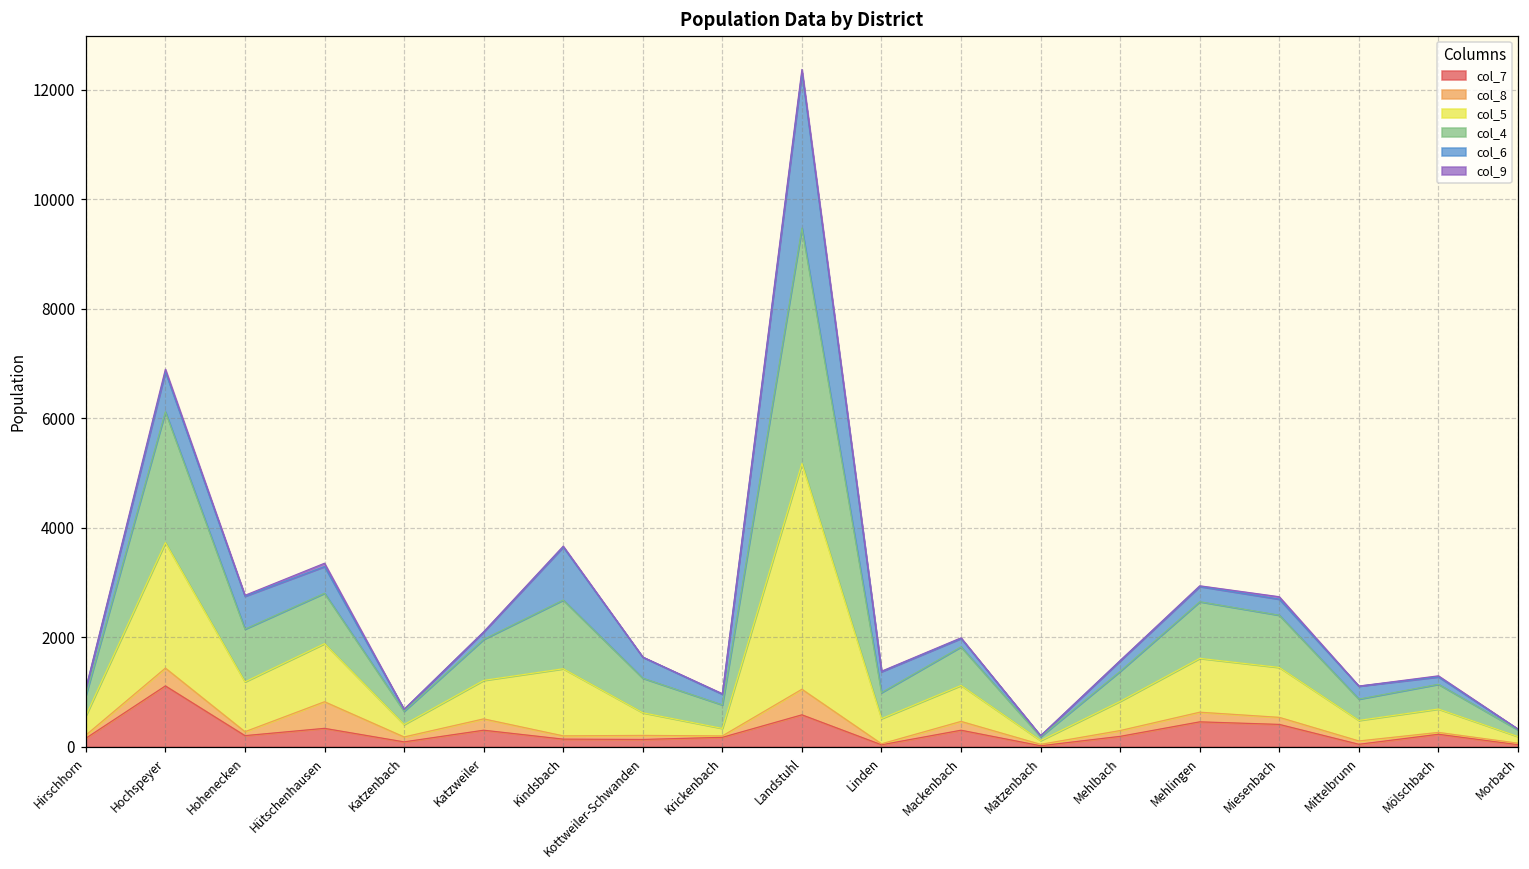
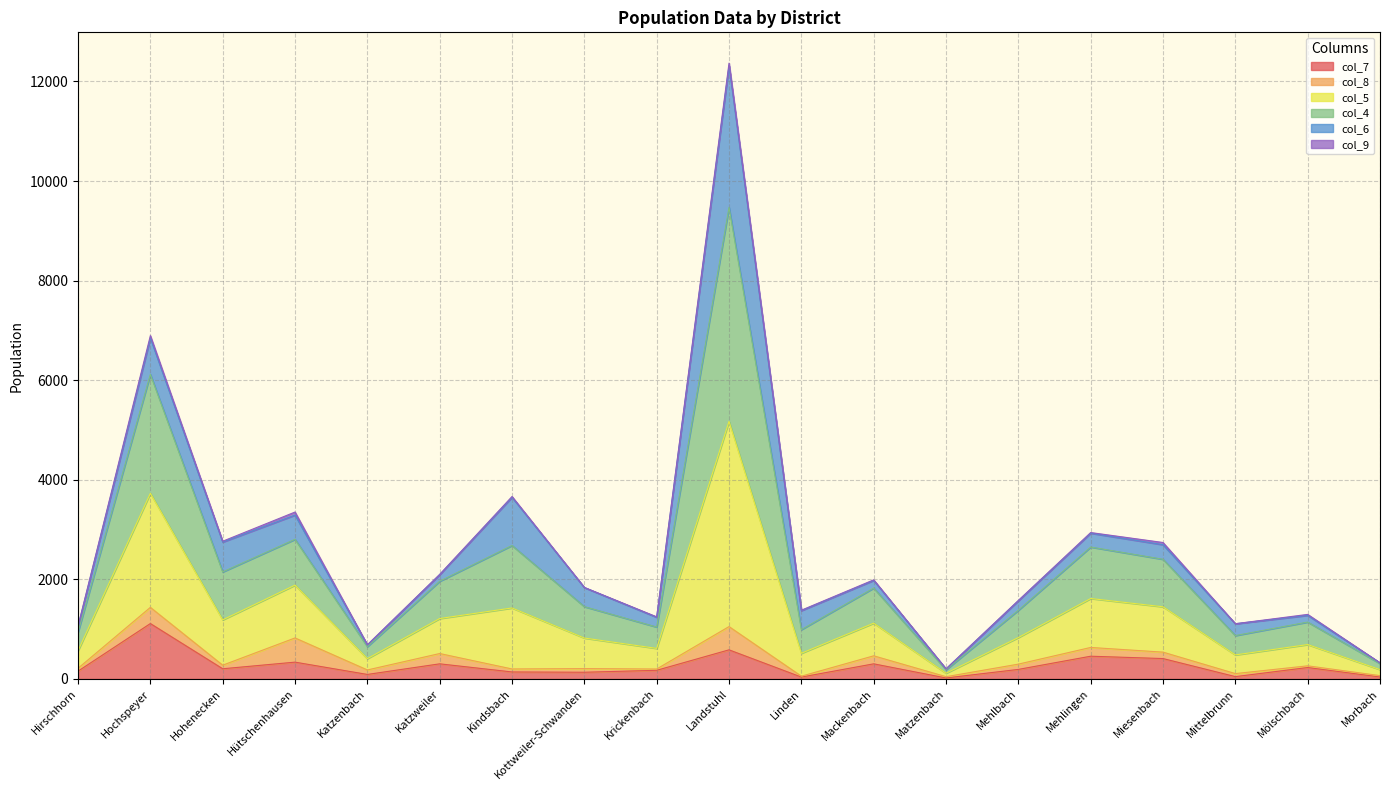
  {
    "col_7": {
      "Hirschhorn": 200,
      "Hochspeyer": 1100,
      "Hohenecken": 200,
      "Hütschenhausen": 300,
      "Katzenbach": 100,
      "Katzweiler": 300,
      "Kindsbach": 100,
      "Kottweiler-Schwanden": 100,
      "Landstuhl": 600,
      "Mackenbach": 300,
      "Mehlbach": 200,
      "Mehlingen": 500,
      "Miesenbach": 400,
      "Mittelbrunn": 0
    },
    "col_8": {
      "Hirschhorn": 100,
      "Hochspeyer": 300,
      "Hohenecken": 100,
      "Hütschenhausen": 500,
      "Katzenbach": 100,
      "Katzweiler": 200,
      "Kindsbach": 100,
      "Kottweiler-Schwanden": 100,
      "Landstuhl": 500,
      "Mackenbach": 200,
      "Mehlbach": 100,
      "Mehlingen": 200,
      "Miesenbach": 100,
      "Mittelbrunn": 100
    },
    "col_5": {
      "Hirschhorn": 400,
      "Hochspeyer": 2300,
      "Hohenecken": 900,
      "Hütschenhausen": 1100,
      "Katzenbach": 200,
      "Katzweiler": 700,
      "Kindsbach": 1200,
-     "Kottweiler-Schwanden": 400,
-     "Krickenbach": 100,
+     "Kottweiler-Schwanden": 600,
+     "Krickenbach": 400,
      "Landstuhl": 4100,
      "Linden": 500,
      "Mackenbach": 700,
      "Matzenbach": 100,
      "Mehlbach": 500,
      "Mehlingen": 1000,
      "Miesenbach": 900,
      "Mittelbrunn": 400,
      "Mölschbach": 400,
      "Morbach": 100
    },
    "col_4": {
      "Hirschhorn": 400,
      "Hochspeyer": 2400,
      "Hohenecken": 1000,
      "Hütschenhausen": 900,
      "Katzweiler": 700,
      "Kindsbach": 1300,
      "Kottweiler-Schwanden": 600,
      "Krickenbach": 400,
      "Landstuhl": 4300,
      "Linden": 500,
      "Mackenbach": 700,
      "Mehlbach": 500,
      "Mehlingen": 1000,
      "Miesenbach": 1000,
      "Mittelbrunn": 400,
      "Mölschbach": 500
    },
    "col_6": {
      "Hütschenhausen": 500,
      "Landstuhl": 2800
    },
    "col_9": {
      "Hütschenhausen": 100,
      "Landstuhl": 100
    }
  }
